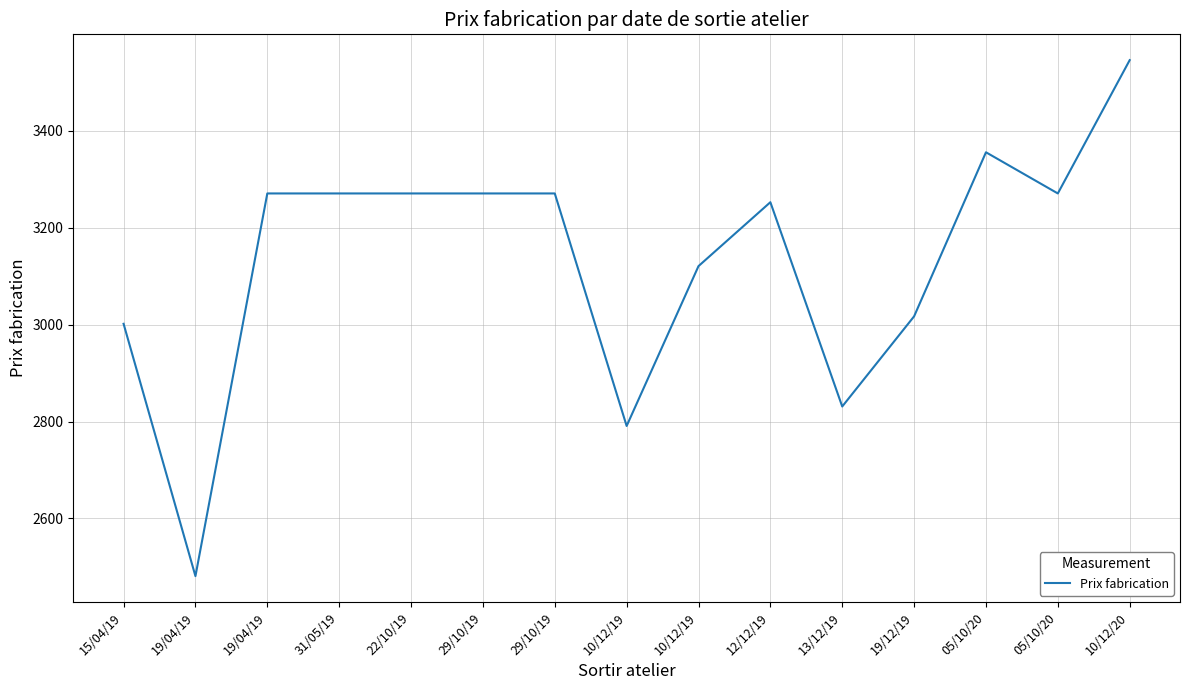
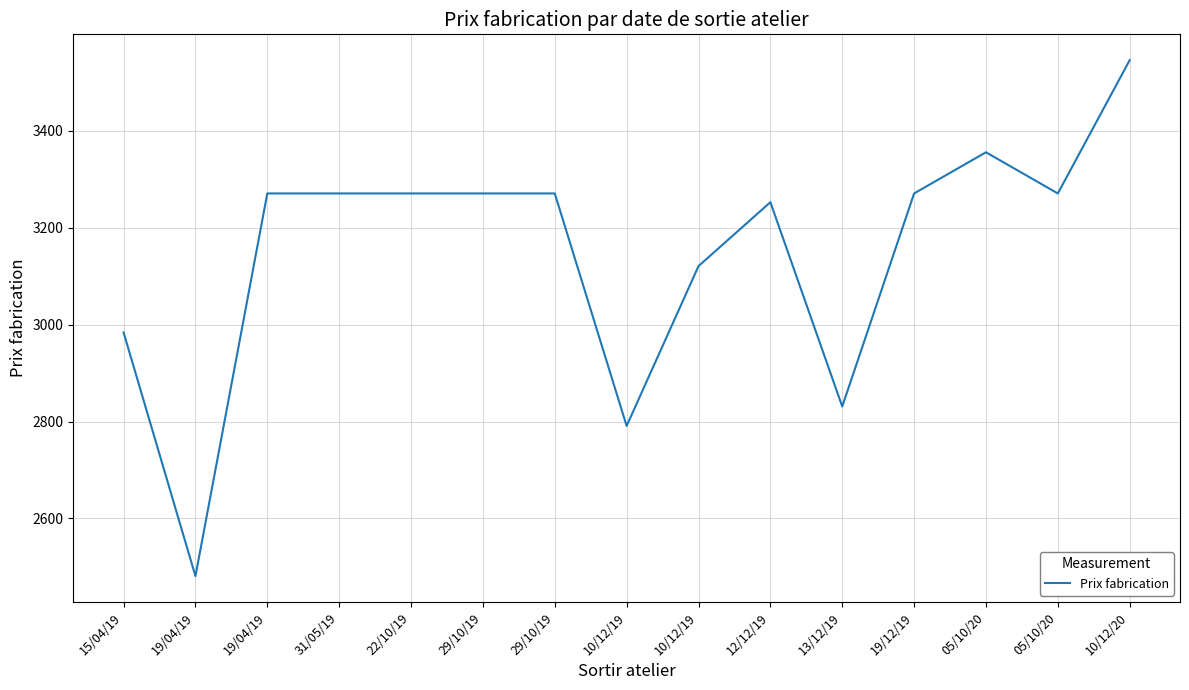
  {
-   "15/04/19": 3000,
+   "15/04/19": 2980,
    "31/05/19": 3270,
    "22/10/19": 3270,
    "12/12/19": 3250,
    "13/12/19": 2830,
-   "19/12/19": 3020,
+   "19/12/19": 3270,
    "10/12/20": 3550
  }
